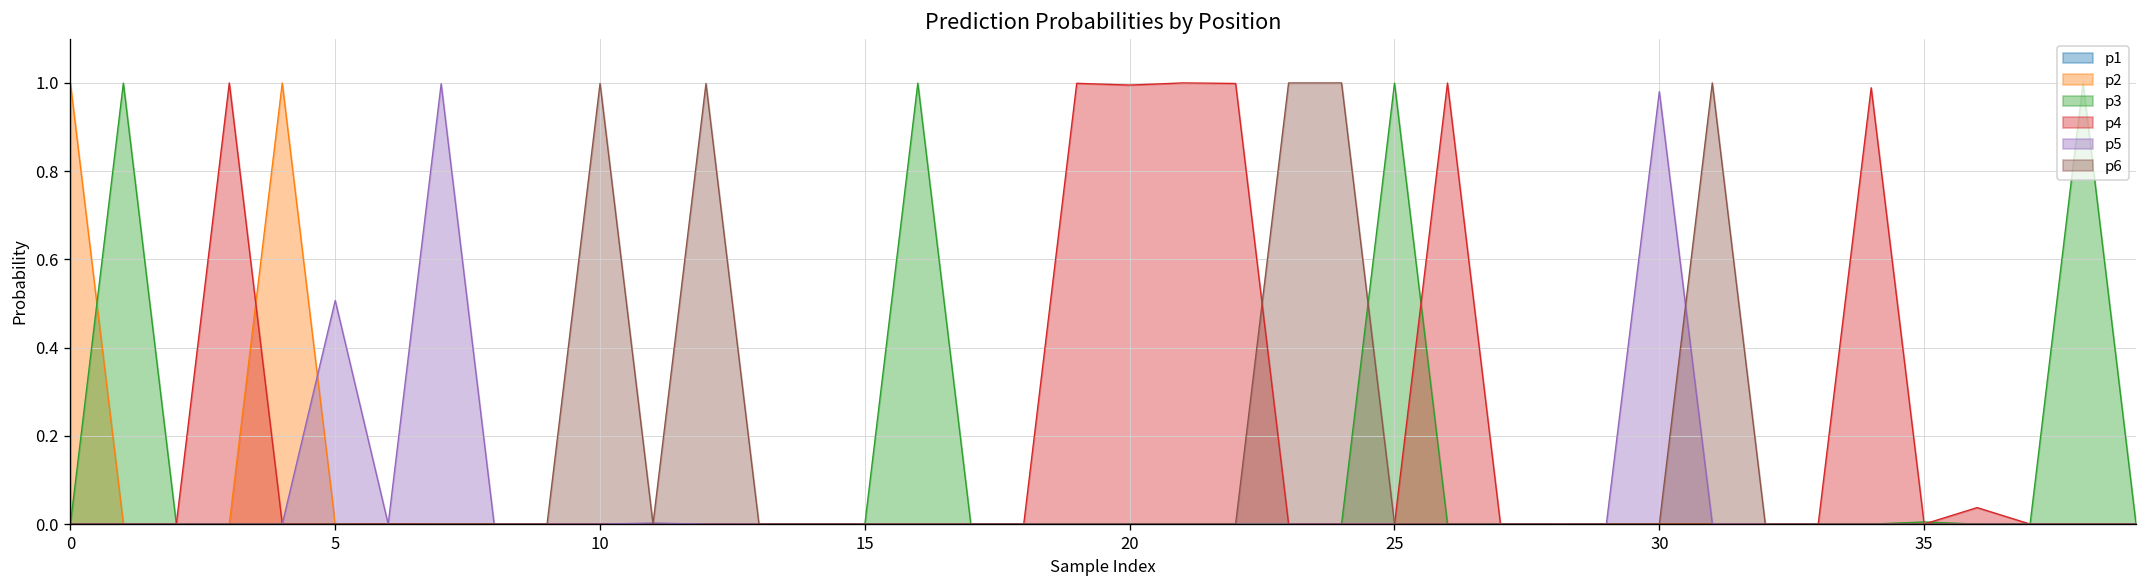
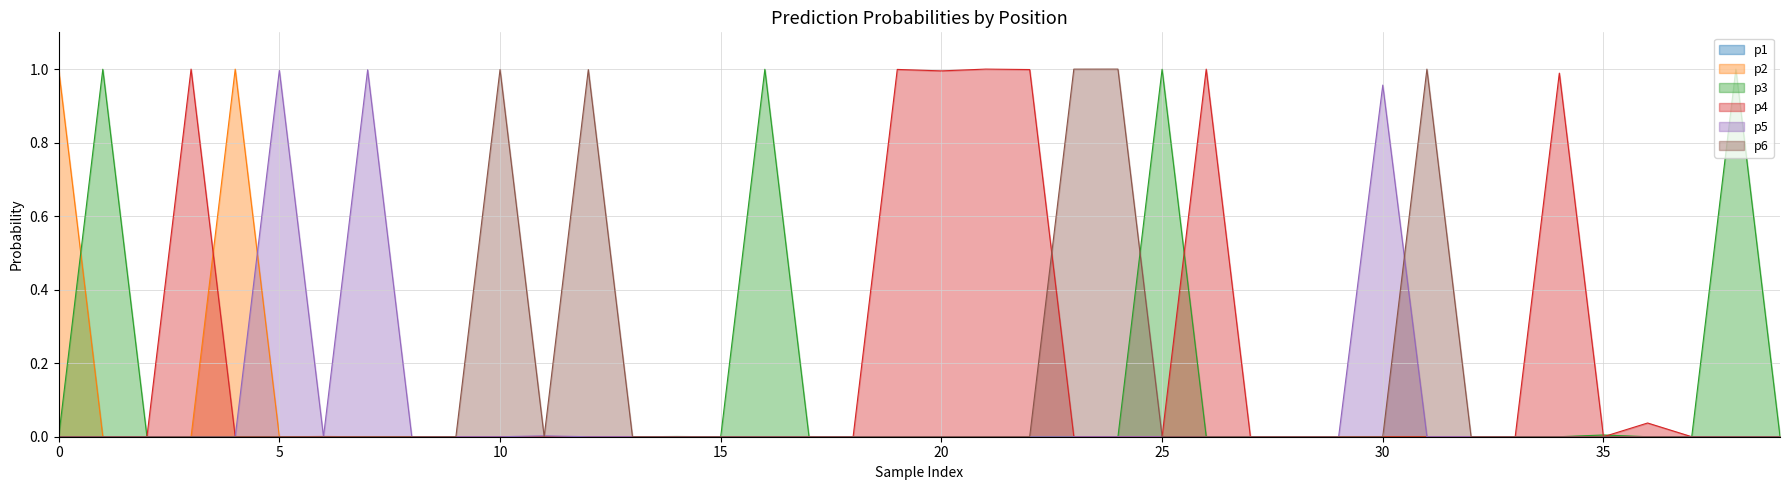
  {
    "p3": {
      "25": 1.00
    },
    "p5": {
-     "5": 0.51,
-     "30": 0.98
+     "5": 1.00,
+     "30": 0.96
    }
  }
